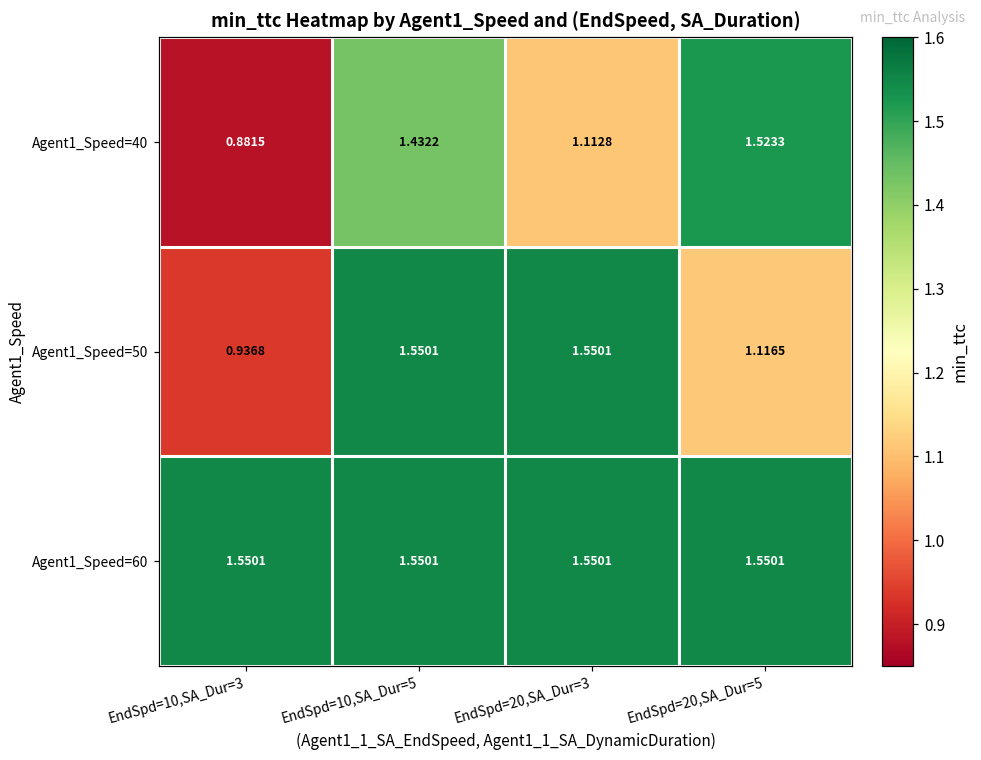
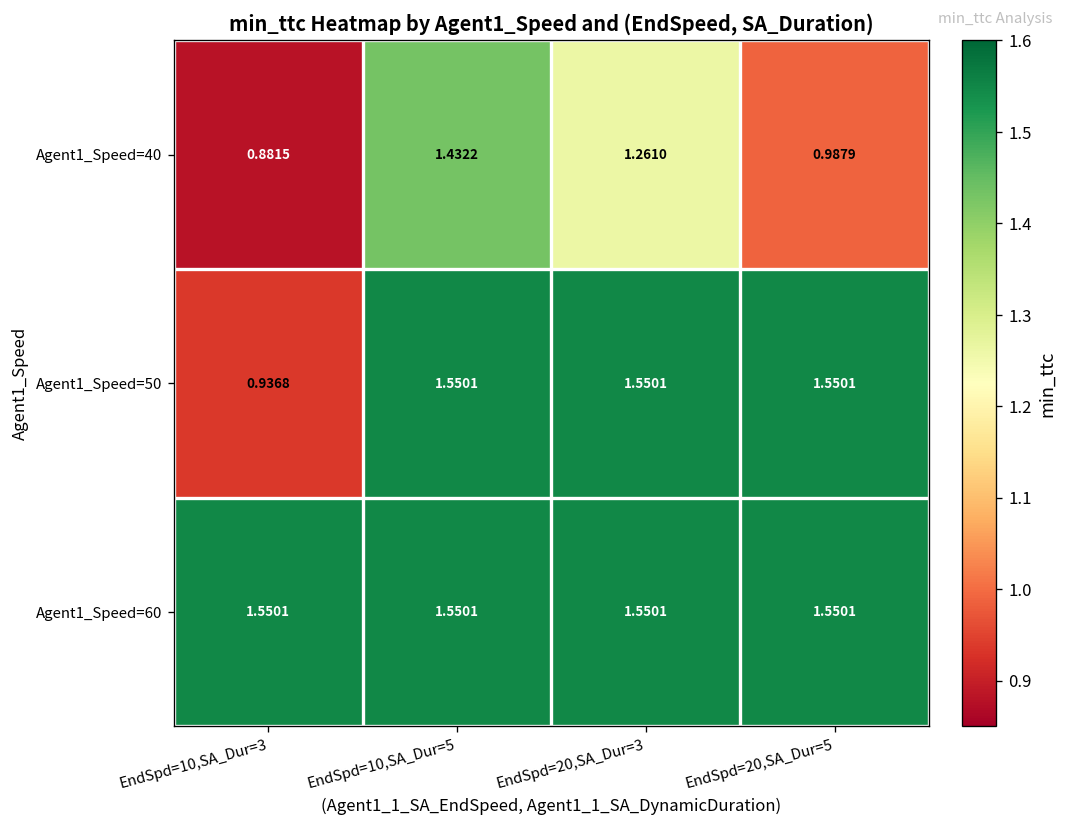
  {
    "Agent1_Speed=40": {
      "EndSpd=10,SA_Dur=3": 0.8815,
      "EndSpd=10,SA_Dur=5": 1.4322,
-     "EndSpd=20,SA_Dur=3": 1.1128,
-     "EndSpd=20,SA_Dur=5": 1.5233
+     "EndSpd=20,SA_Dur=3": 1.2610,
+     "EndSpd=20,SA_Dur=5": 0.9879
    },
    "Agent1_Speed=50": {
      "EndSpd=10,SA_Dur=3": 0.9368,
      "EndSpd=10,SA_Dur=5": 1.5501,
      "EndSpd=20,SA_Dur=3": 1.5501,
-     "EndSpd=20,SA_Dur=5": 1.1165
+     "EndSpd=20,SA_Dur=5": 1.5501
    },
    "Agent1_Speed=60": {
      "EndSpd=10,SA_Dur=3": 1.5501,
      "EndSpd=10,SA_Dur=5": 1.5501,
      "EndSpd=20,SA_Dur=3": 1.5501,
      "EndSpd=20,SA_Dur=5": 1.5501
    }
  }
